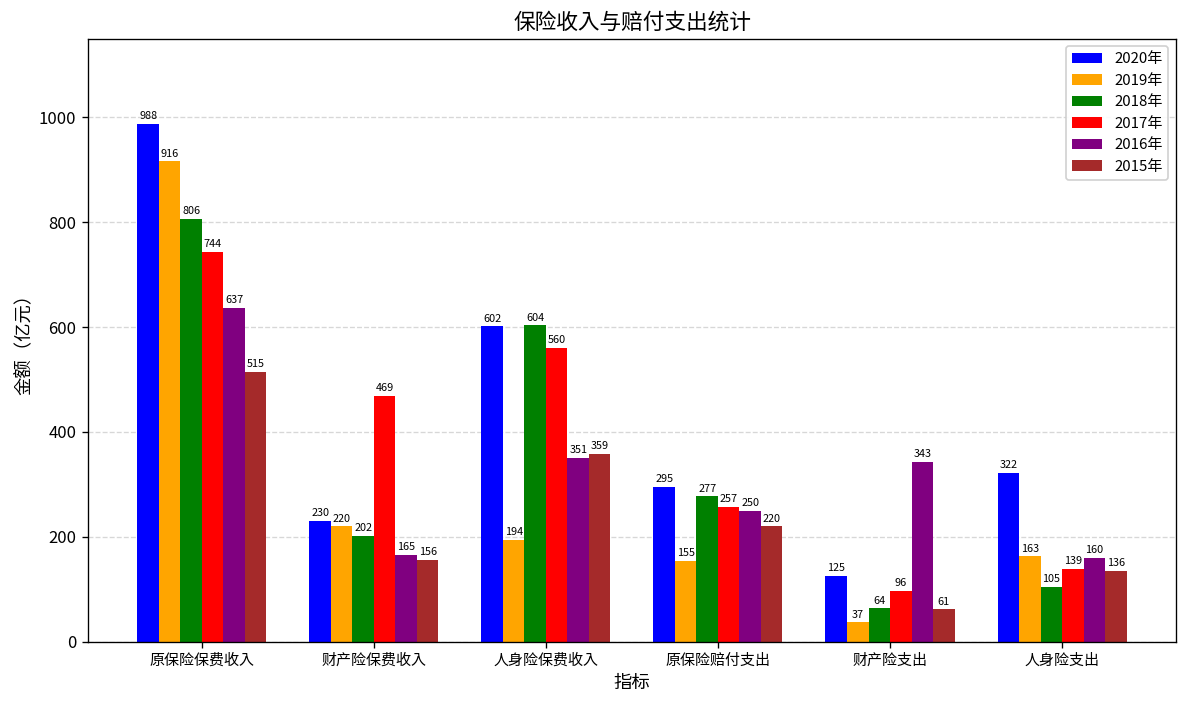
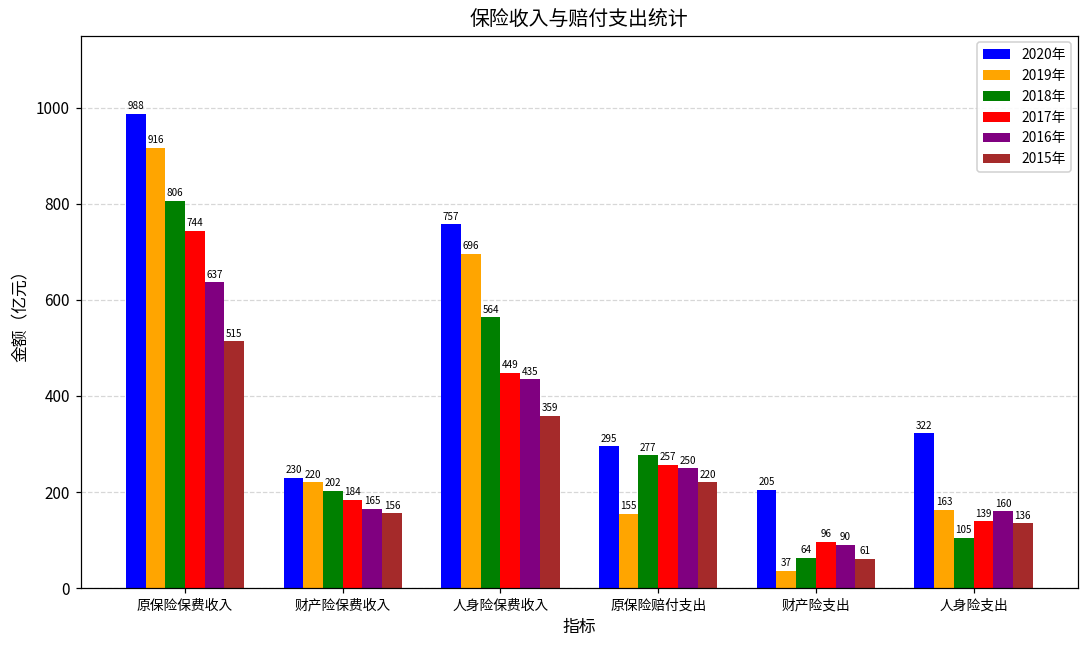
  {
    "2020年": {
      "原保险保费收入": 988,
      "财产险保费收入": 230,
-     "人身险保费收入": 602,
+     "人身险保费收入": 757,
      "原保险赔付支出": 295,
-     "财产险支出": 125,
+     "财产险支出": 205,
      "人身险支出": 322
    },
    "2019年": {
      "原保险保费收入": 916,
      "财产险保费收入": 220,
-     "人身险保费收入": 194,
+     "人身险保费收入": 696,
      "原保险赔付支出": 155,
      "财产险支出": 37,
      "人身险支出": 163
    },
    "2018年": {
      "原保险保费收入": 806,
      "财产险保费收入": 202,
-     "人身险保费收入": 604,
+     "人身险保费收入": 564,
      "原保险赔付支出": 277,
      "财产险支出": 64,
      "人身险支出": 105
    },
    "2017年": {
      "原保险保费收入": 744,
-     "财产险保费收入": 469,
-     "人身险保费收入": 560,
+     "财产险保费收入": 184,
+     "人身险保费收入": 449,
      "原保险赔付支出": 257,
      "财产险支出": 96,
      "人身险支出": 139
    },
    "2016年": {
      "原保险保费收入": 637,
      "财产险保费收入": 165,
-     "人身险保费收入": 351,
+     "人身险保费收入": 435,
      "原保险赔付支出": 250,
-     "财产险支出": 343,
+     "财产险支出": 90,
      "人身险支出": 160
    },
    "2015年": {
      "原保险保费收入": 515,
      "财产险保费收入": 156,
      "人身险保费收入": 359,
      "原保险赔付支出": 220,
      "财产险支出": 61,
      "人身险支出": 136
    }
  }
